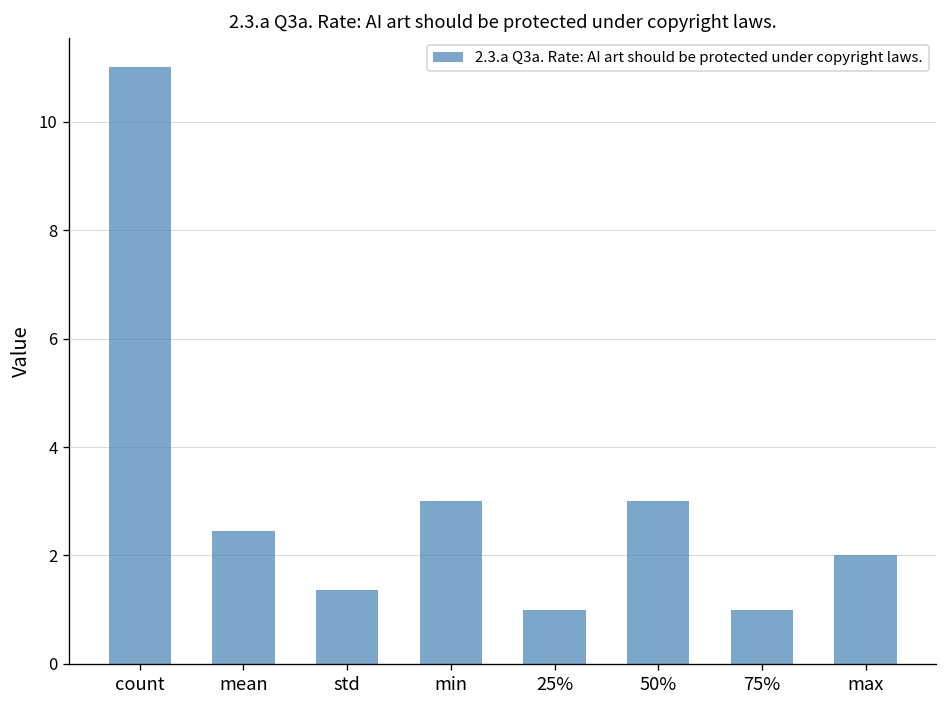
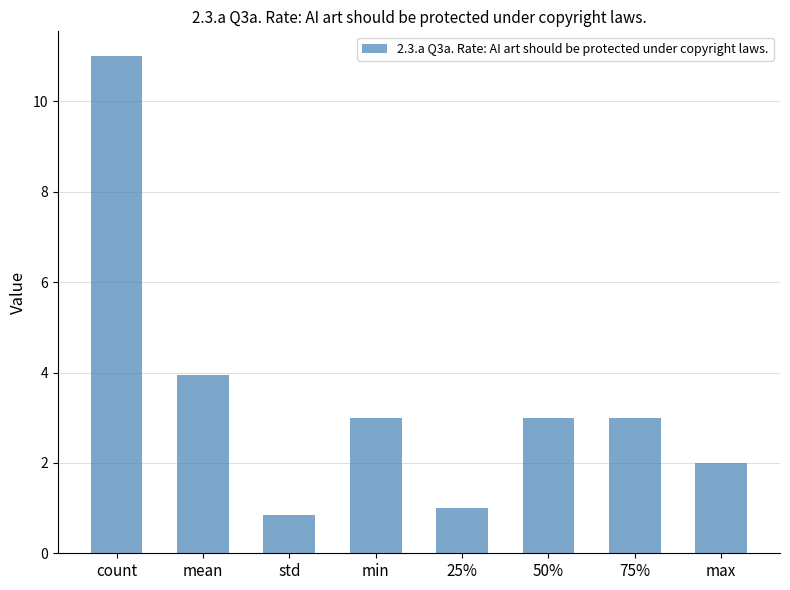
  {
    "count": 11.0,
-   "mean": 2.5,
-   "std": 1.4,
+   "mean": 4.0,
+   "std": 0.8,
    "min": 3.0,
    "25%": 1.0,
    "50%": 3.0,
-   "75%": 1,
+   "75%": 3,
    "max": 2.0
  }
